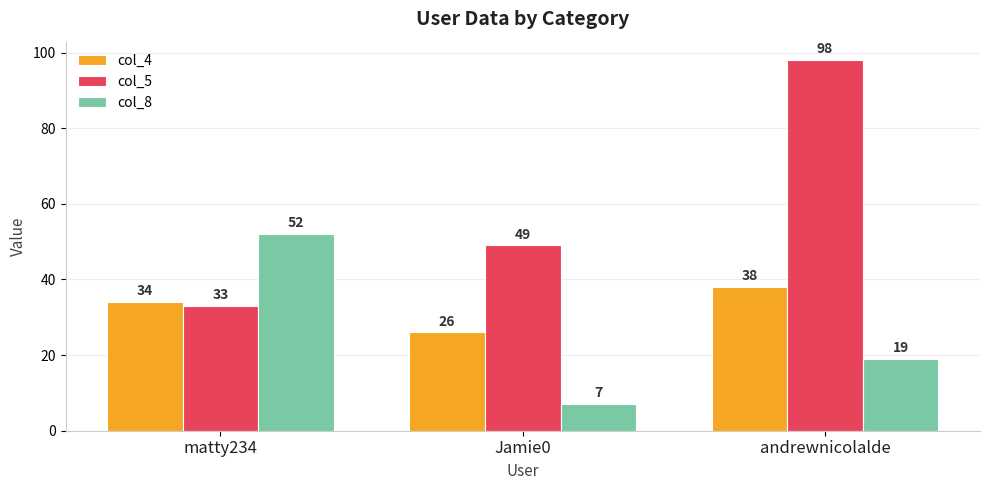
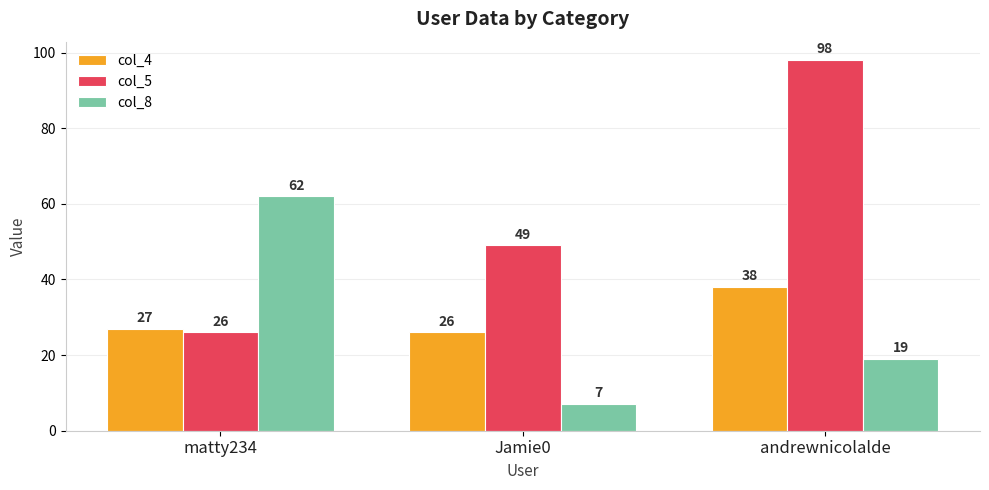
  {
    "col_4": {
-     "matty234": 34,
+     "matty234": 27,
      "Jamie0": 26,
      "andrewnicolalde": 38
    },
    "col_5": {
-     "matty234": 33,
+     "matty234": 26,
      "Jamie0": 49,
      "andrewnicolalde": 98
    },
    "col_8": {
-     "matty234": 52,
+     "matty234": 62,
      "Jamie0": 7,
      "andrewnicolalde": 19
    }
  }
